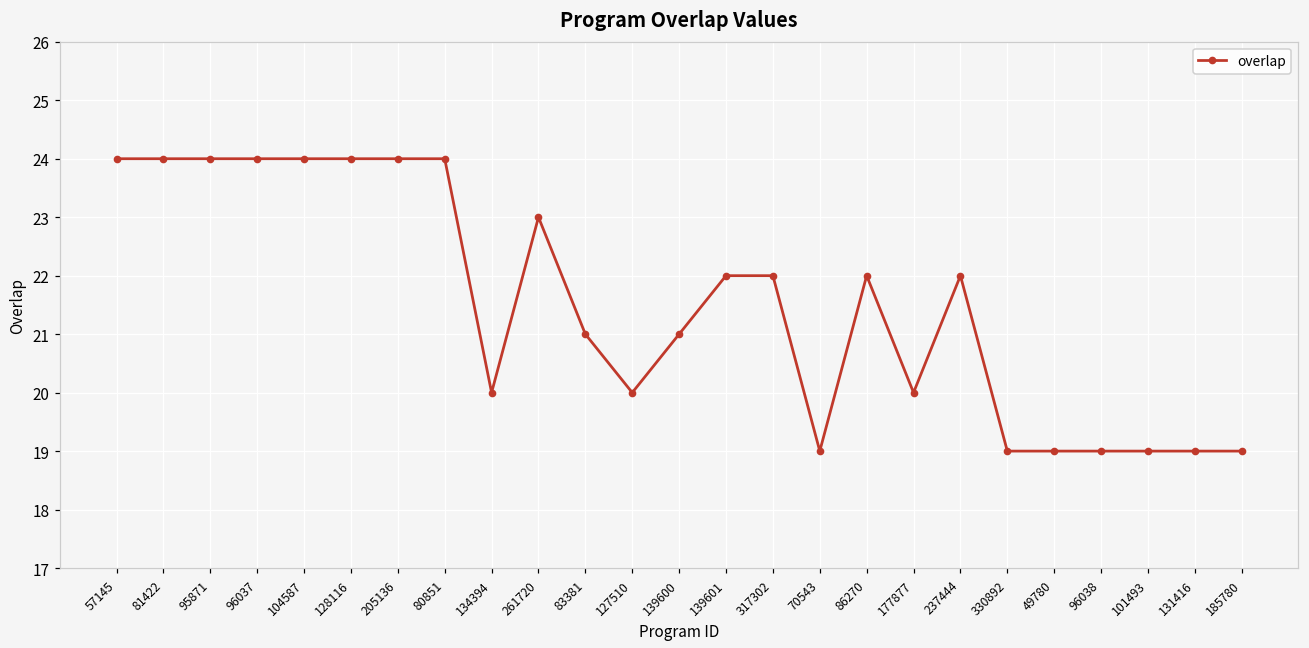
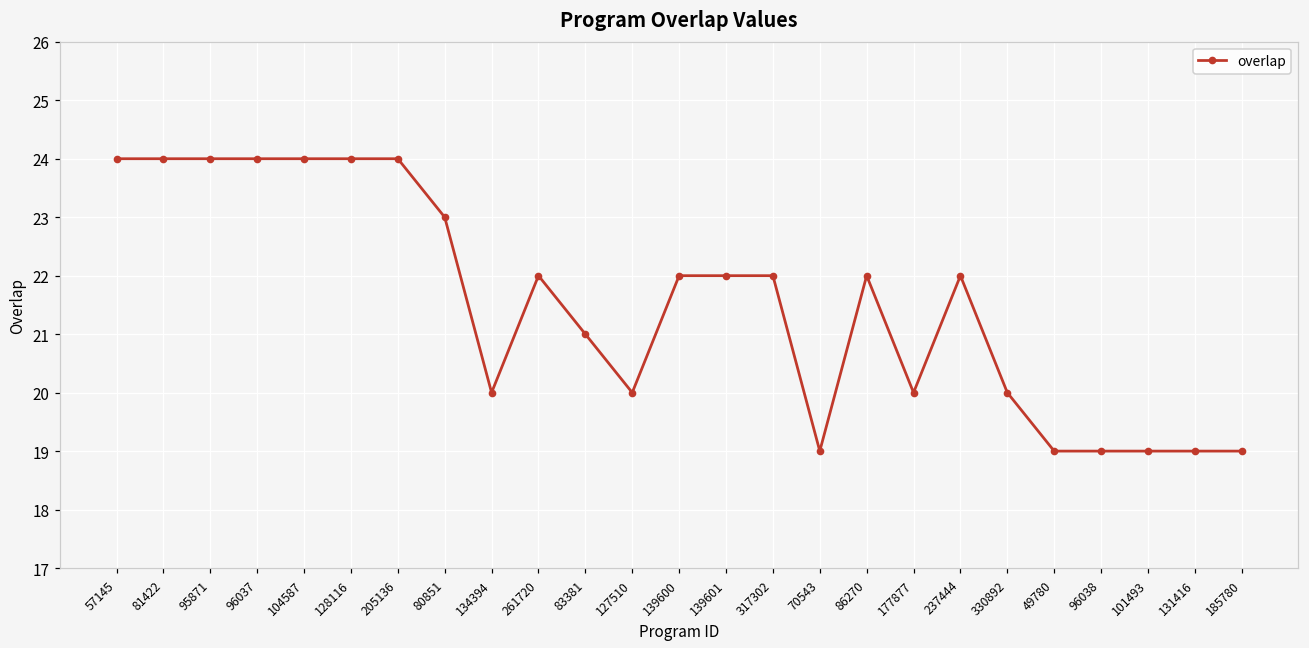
  {
    "57145": 24,
    "81422": 24,
    "95871": 24,
    "96037": 24,
    "104587": 24,
    "128116": 24,
    "205136": 24,
-   "80851": 24,
+   "80851": 23,
    "134394": 20,
-   "261720": 23,
+   "261720": 22,
    "83381": 21,
    "127510": 20,
-   "139600": 21,
+   "139600": 22,
    "139601": 22,
    "317302": 22,
    "70543": 19,
    "86270": 22,
    "177877": 20,
    "237444": 22,
-   "330892": 19,
+   "330892": 20,
    "49780": 19,
    "96038": 19,
    "101493": 19,
    "131416": 19,
    "185780": 19
  }
